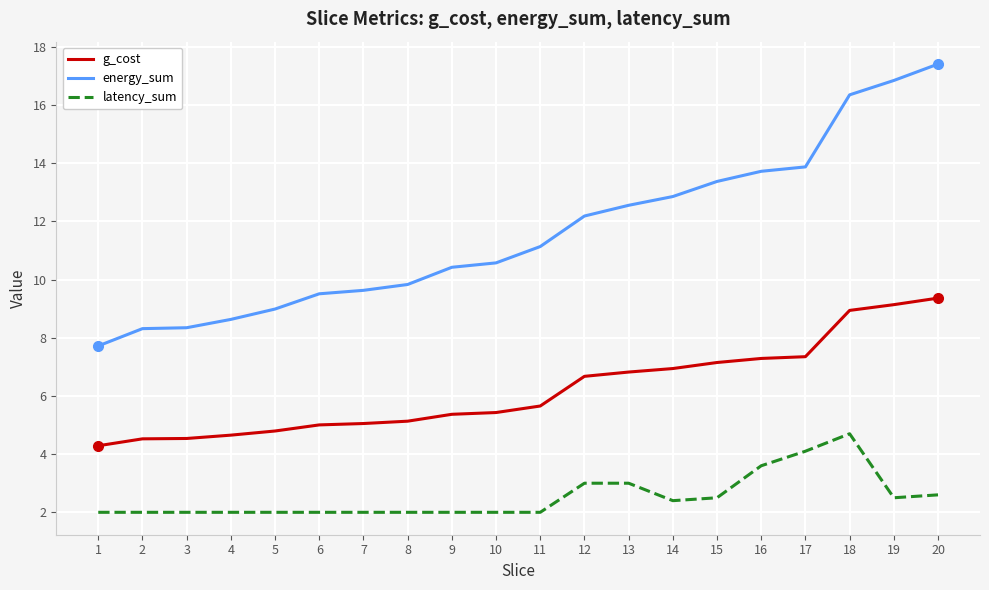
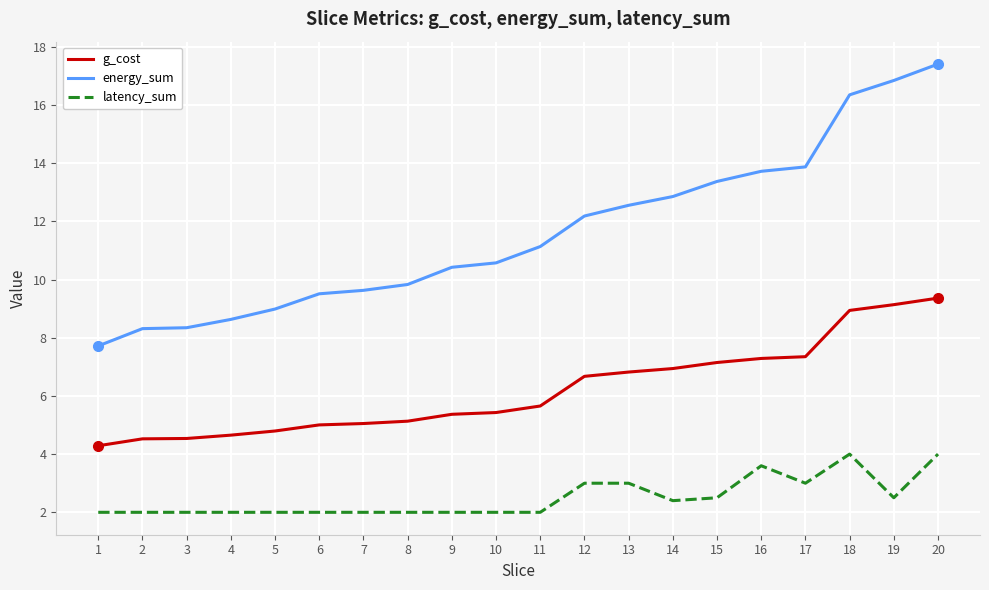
  {
    "latency_sum": {
      "1": 2.0,
      "2": 2.0,
      "3": 2.0,
      "4": 2.0,
      "5": 2.0,
      "6": 2.0,
      "7": 2.0,
      "8": 2.0,
      "9": 2.0,
      "10": 2.0,
      "11": 2.0,
      "12": 3.0,
      "13": 3.0,
      "14": 2.4,
      "15": 2.5,
      "16": 3.6,
-     "17": 4.1,
-     "18": 4.7,
+     "17": 3.0,
+     "18": 4.0,
      "19": 2.5,
-     "20": 2.6
+     "20": 4.0
    }
  }
